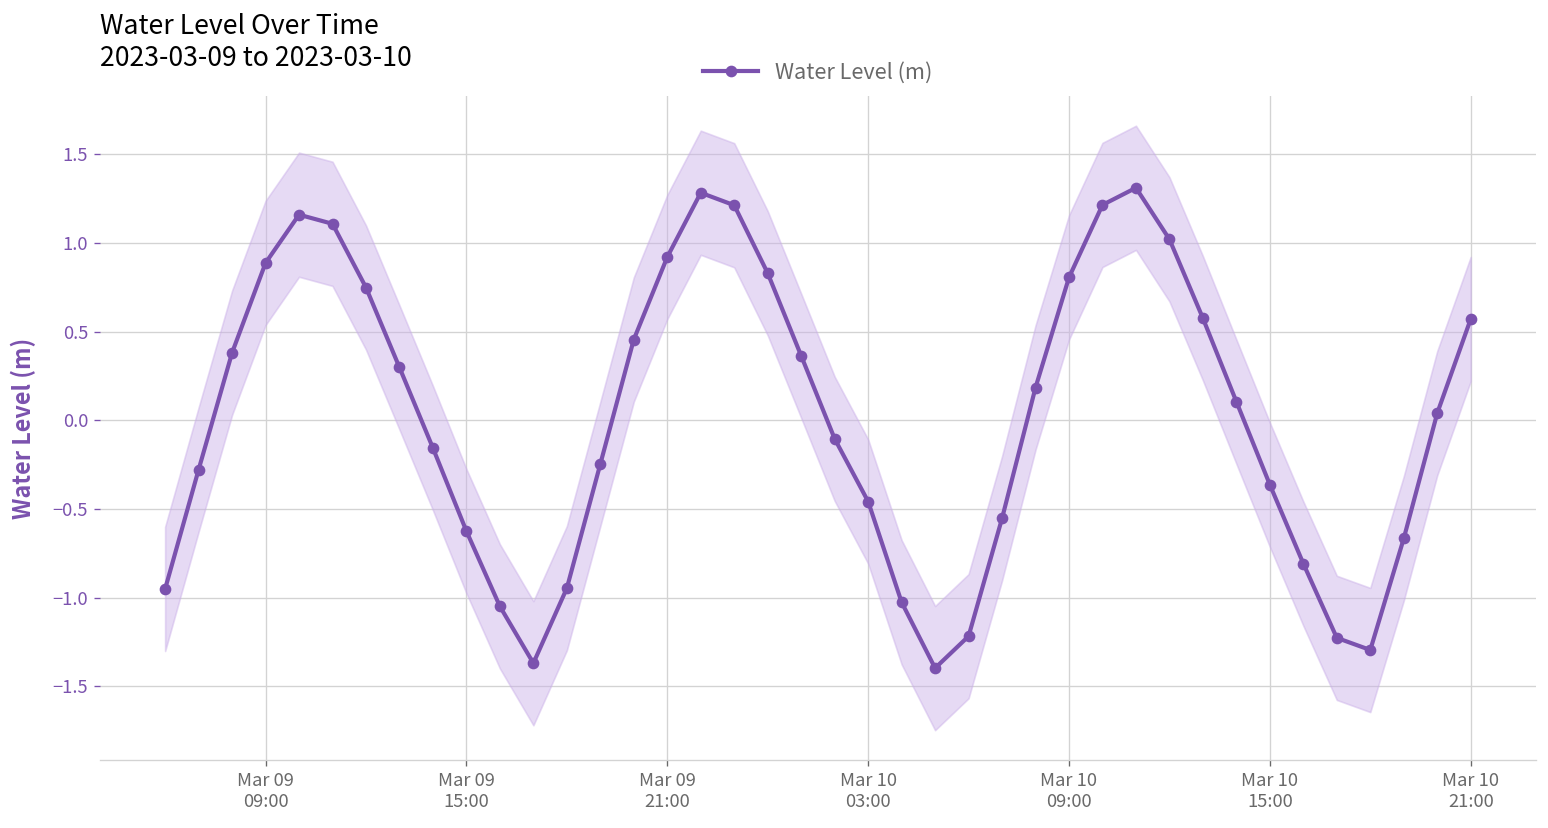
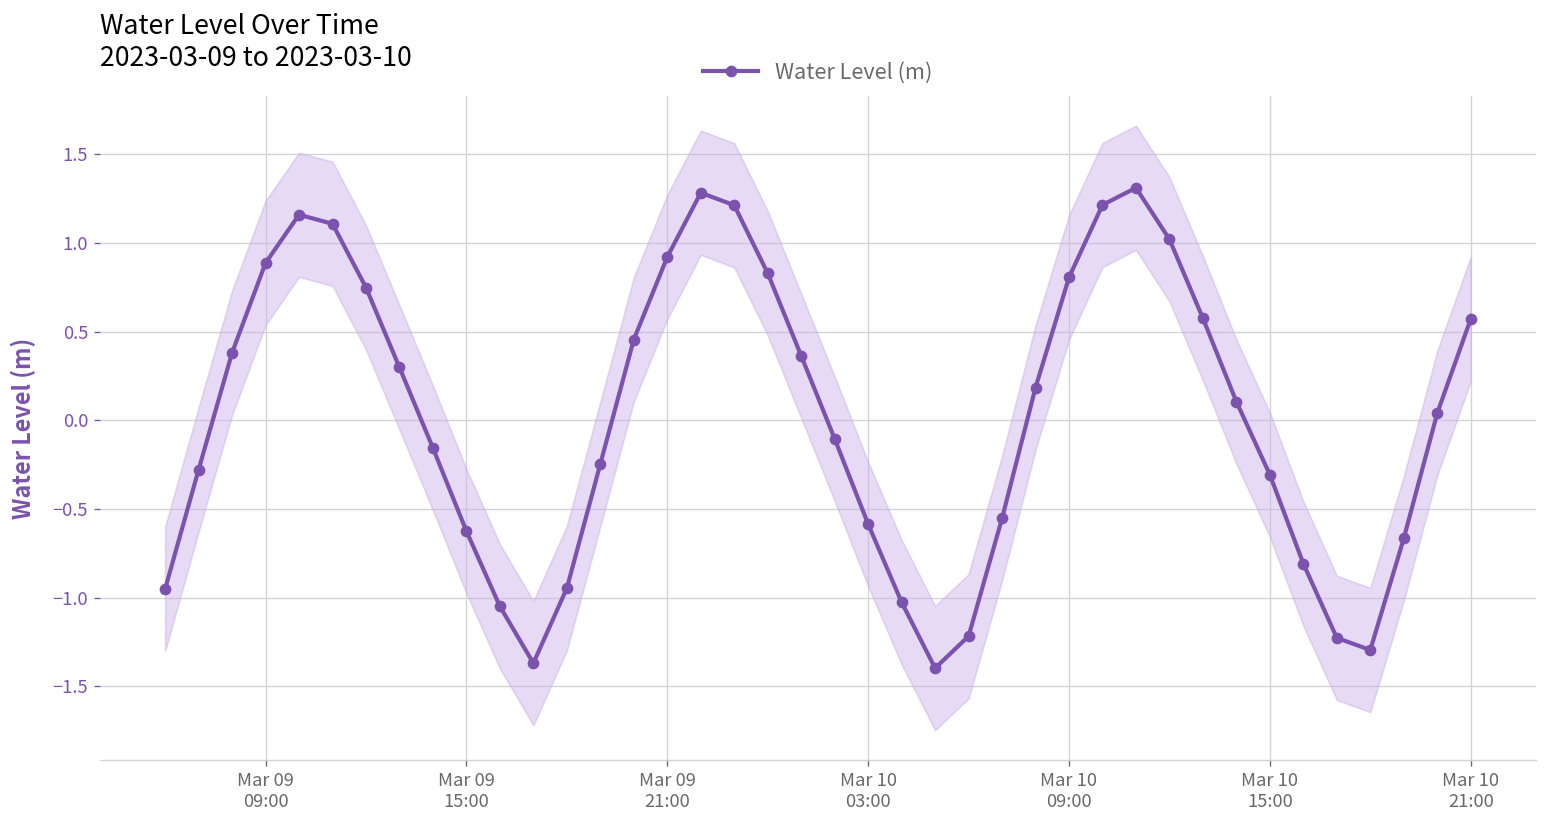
  {
    "Water Level (m)": {
      "Mar 09 09:00": 0.89,
      "Mar 09 15:00": -0.63,
      "Mar 09 21:00": 0.92,
-     "Mar 10 03:00": -0.46,
+     "Mar 10 03:00": -0.59,
      "Mar 10 09:00": 0.81,
-     "Mar 10 15:00": -0.36,
+     "Mar 10 15:00": -0.31,
      "Mar 10 21:00": 0.57
    }
  }
